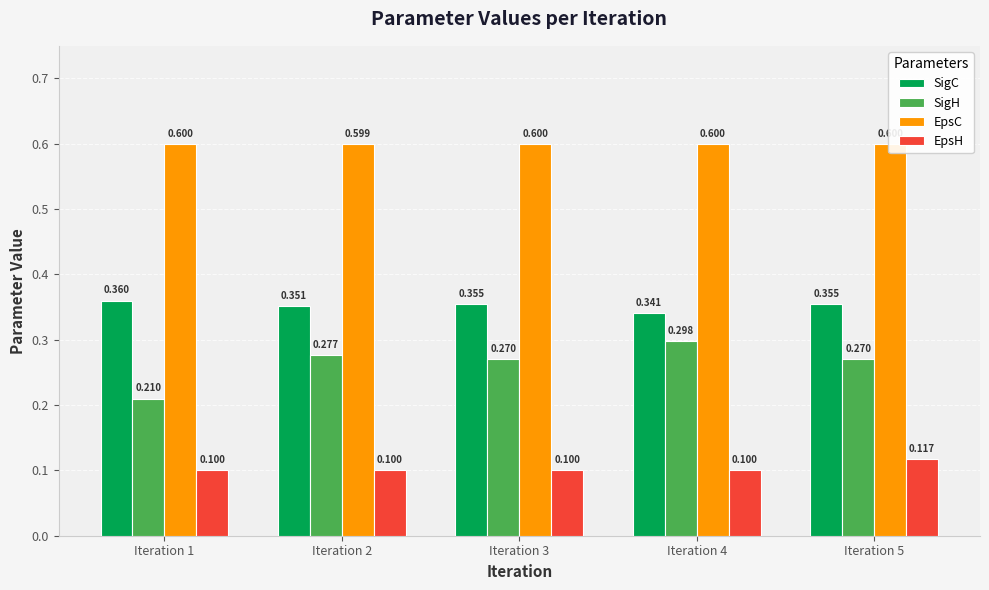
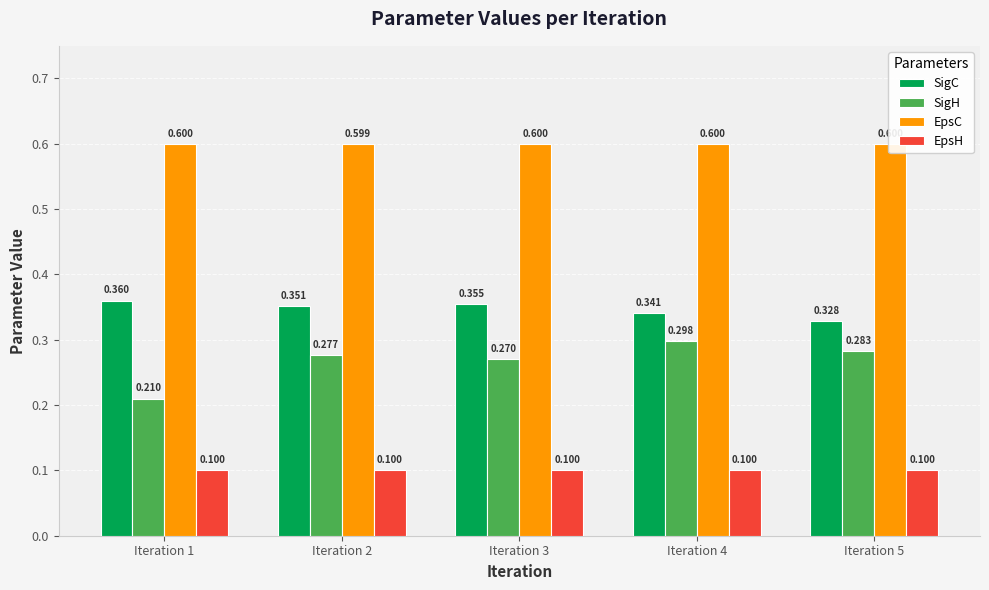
  {
    "SigC": {
      "Iteration 1": 0.360,
      "Iteration 2": 0.351,
      "Iteration 3": 0.355,
      "Iteration 4": 0.341,
-     "Iteration 5": 0.355
+     "Iteration 5": 0.328
    },
    "SigH": {
      "Iteration 1": 0.210,
      "Iteration 2": 0.277,
      "Iteration 3": 0.270,
      "Iteration 4": 0.298,
-     "Iteration 5": 0.270
+     "Iteration 5": 0.283
    },
    "EpsC": {
      "Iteration 1": 0.600,
      "Iteration 2": 0.599,
      "Iteration 3": 0.600,
      "Iteration 4": 0.600
    },
    "EpsH": {
      "Iteration 1": 0.100,
      "Iteration 2": 0.100,
      "Iteration 3": 0.100,
      "Iteration 4": 0.100,
-     "Iteration 5": 0.117
+     "Iteration 5": 0.100
    }
  }
